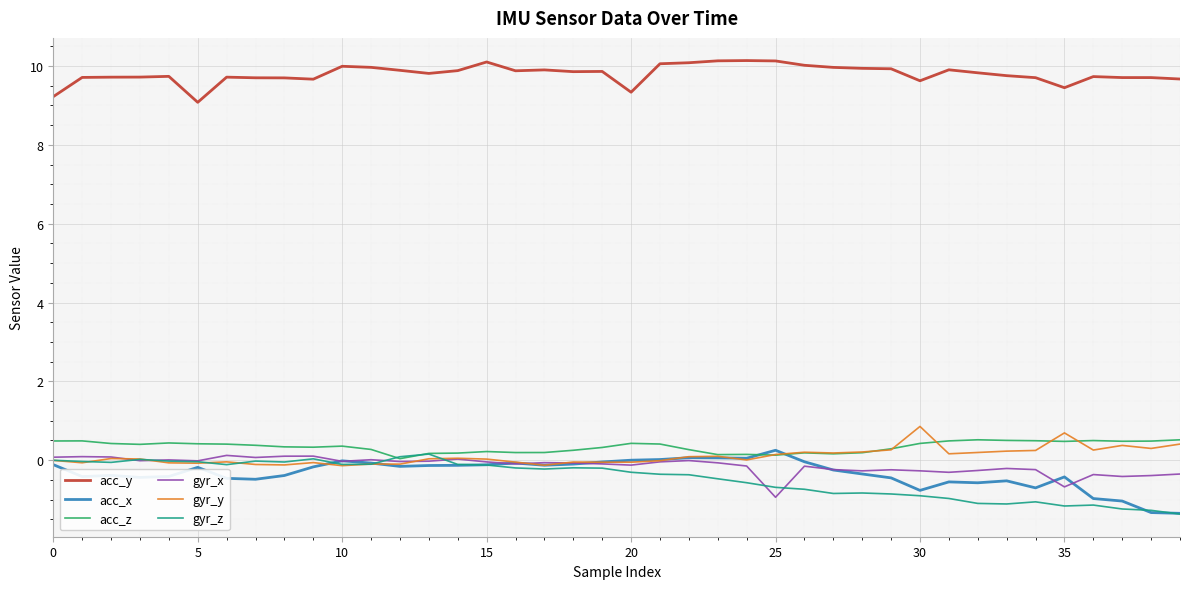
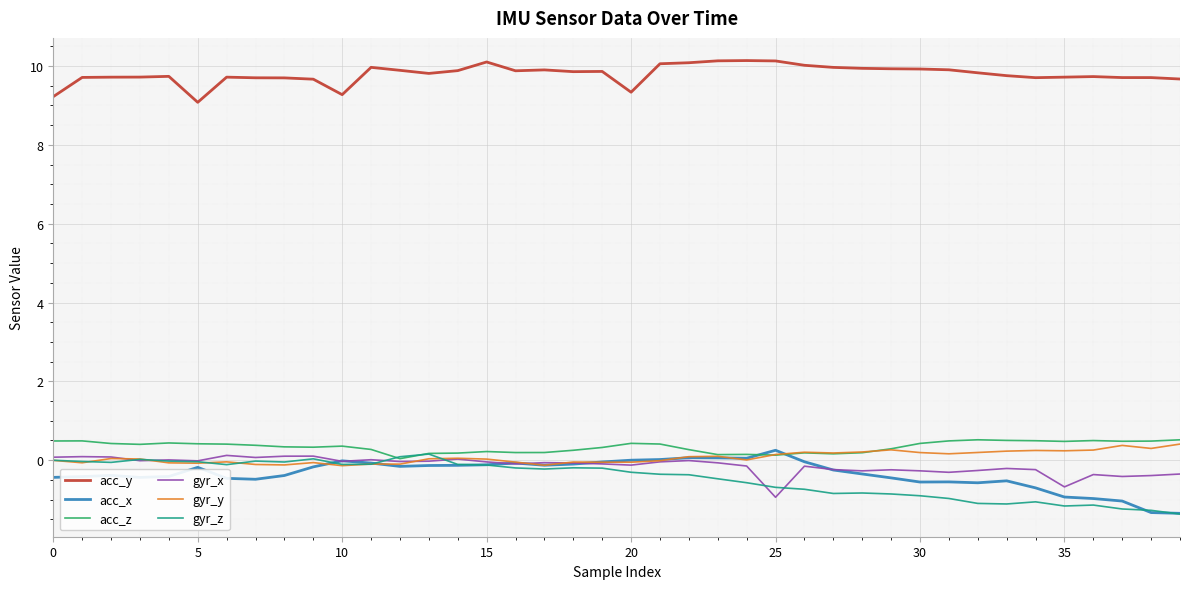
  {
    "acc_y": {
      "0": 9.2,
      "5": 9.1,
-     "10": 10.0,
+     "10": 9.3,
      "15": 10.1,
      "20": 9.3,
      "25": 10.1,
-     "30": 9.6,
-     "35": 9.5
+     "30": 9.9,
+     "35": 9.7
    },
    "acc_x": {
-     "0": -0.1,
+     "0": -0.4,
      "5": -0.2,
      "25": 0.3,
-     "30": -0.8,
-     "35": -0.4
+     "30": -0.6,
+     "35": -0.9
    },
    "gyr_x": {
      "0": 0.1,
      "15": 0.0,
      "20": -0.1,
      "25": -0.9,
      "30": -0.3,
      "35": -0.7
    },
    "gyr_y": {
      "15": 0.0,
-     "30": 0.9,
-     "35": 0.7
+     "30": 0.2,
+     "35": 0.2
    }
  }
